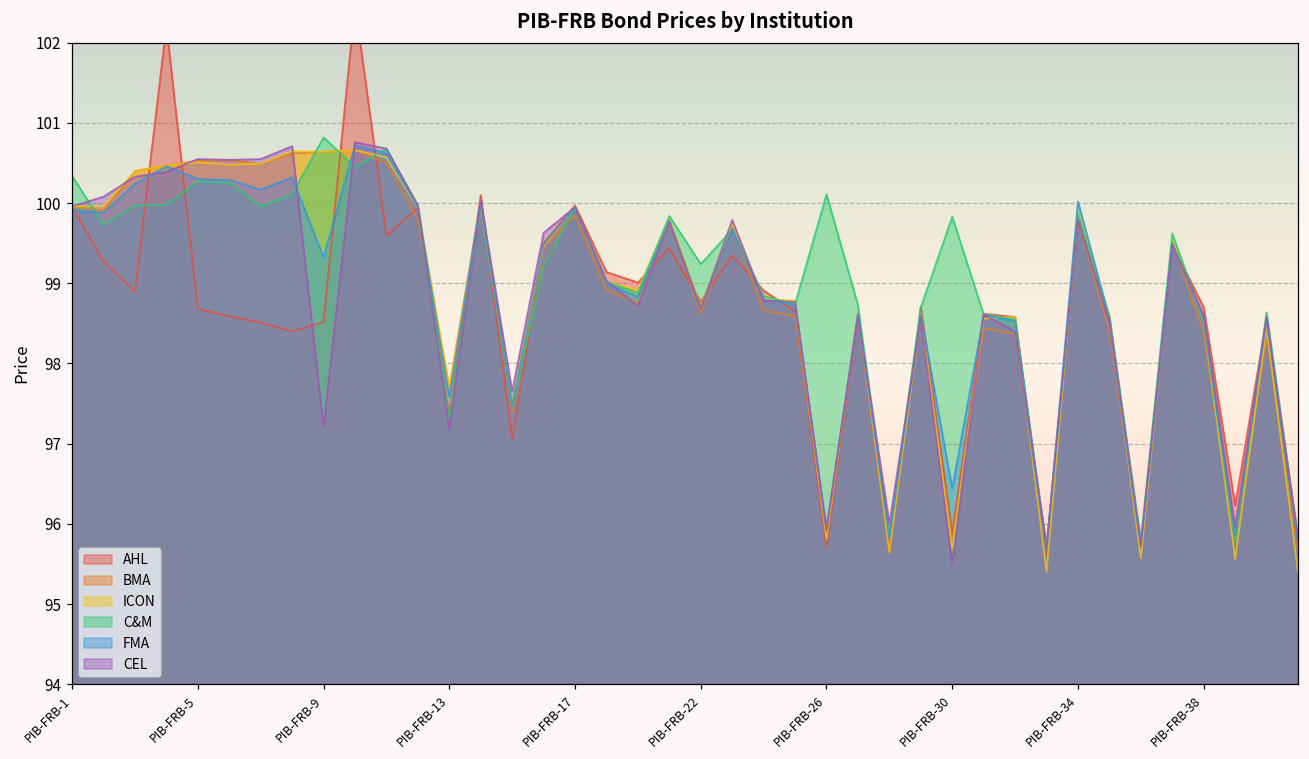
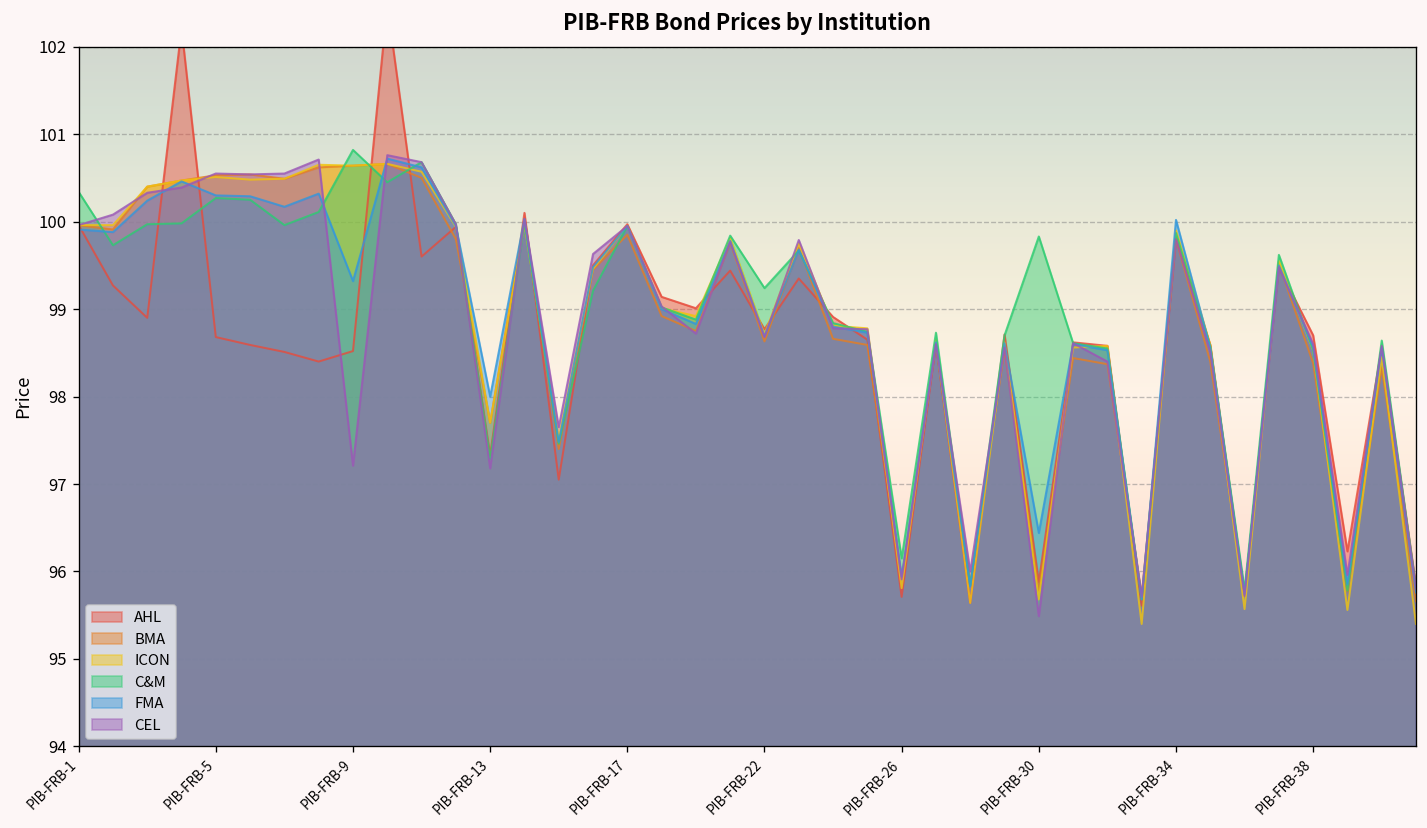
  {
    "C&M": {
      "PIB-FRB-1": 100.3,
      "PIB-FRB-9": 100.8,
      "PIB-FRB-13": 97.3,
      "PIB-FRB-22": 99.2,
-     "PIB-FRB-26": 100.1,
+     "PIB-FRB-26": 96.2,
      "PIB-FRB-30": 99.8
    },
    "FMA": {
      "PIB-FRB-1": 99.9,
      "PIB-FRB-9": 99.3,
-     "PIB-FRB-13": 97.6,
+     "PIB-FRB-13": 98.0,
      "PIB-FRB-30": 96.4,
      "PIB-FRB-34": 100.0
    },
    "CEL": {
      "PIB-FRB-9": 97.2,
      "PIB-FRB-13": 97.2,
      "PIB-FRB-30": 95.5,
      "PIB-FRB-38": 98.6
    }
  }
